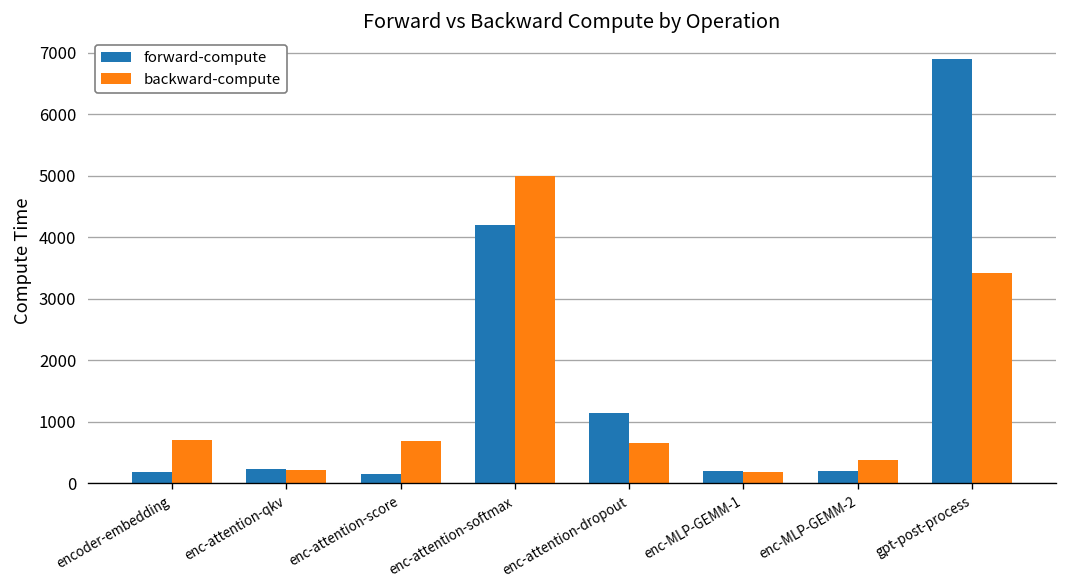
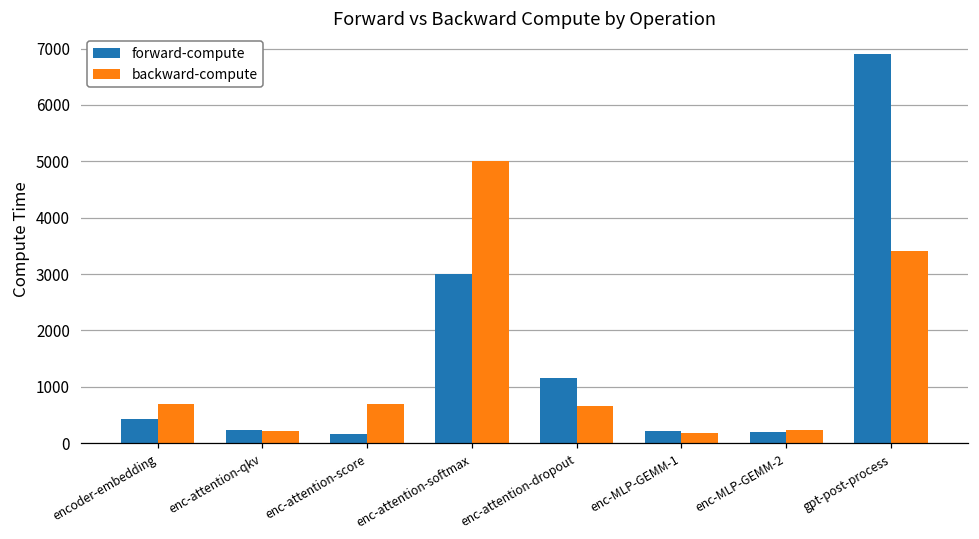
  {
    "forward-compute": {
-     "encoder-embedding": 200,
+     "encoder-embedding": 400,
      "enc-attention-qkv": 200,
      "enc-attention-score": 200,
-     "enc-attention-softmax": 4200,
+     "enc-attention-softmax": 3000,
      "enc-attention-dropout": 1200,
      "enc-MLP-GEMM-1": 200,
      "enc-MLP-GEMM-2": 200,
      "gpt-post-process": 6900
    },
    "backward-compute": {
      "encoder-embedding": 700,
      "enc-attention-qkv": 200,
      "enc-attention-score": 700,
      "enc-attention-softmax": 5000,
      "enc-attention-dropout": 700,
      "enc-MLP-GEMM-1": 200,
-     "enc-MLP-GEMM-2": 400,
+     "enc-MLP-GEMM-2": 200,
      "gpt-post-process": 3400
    }
  }
